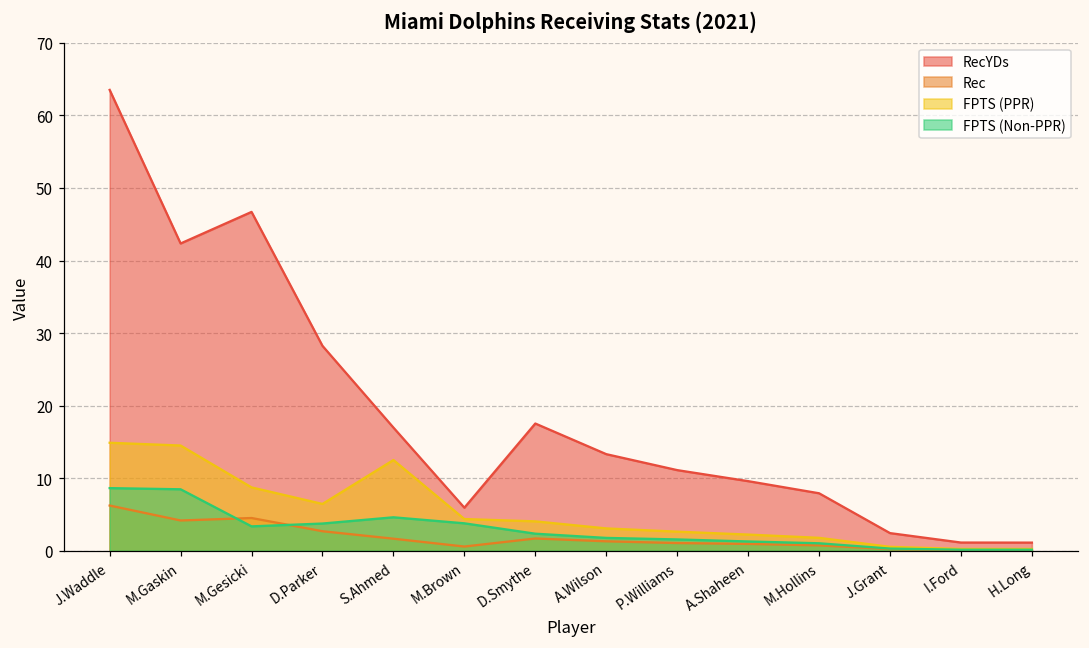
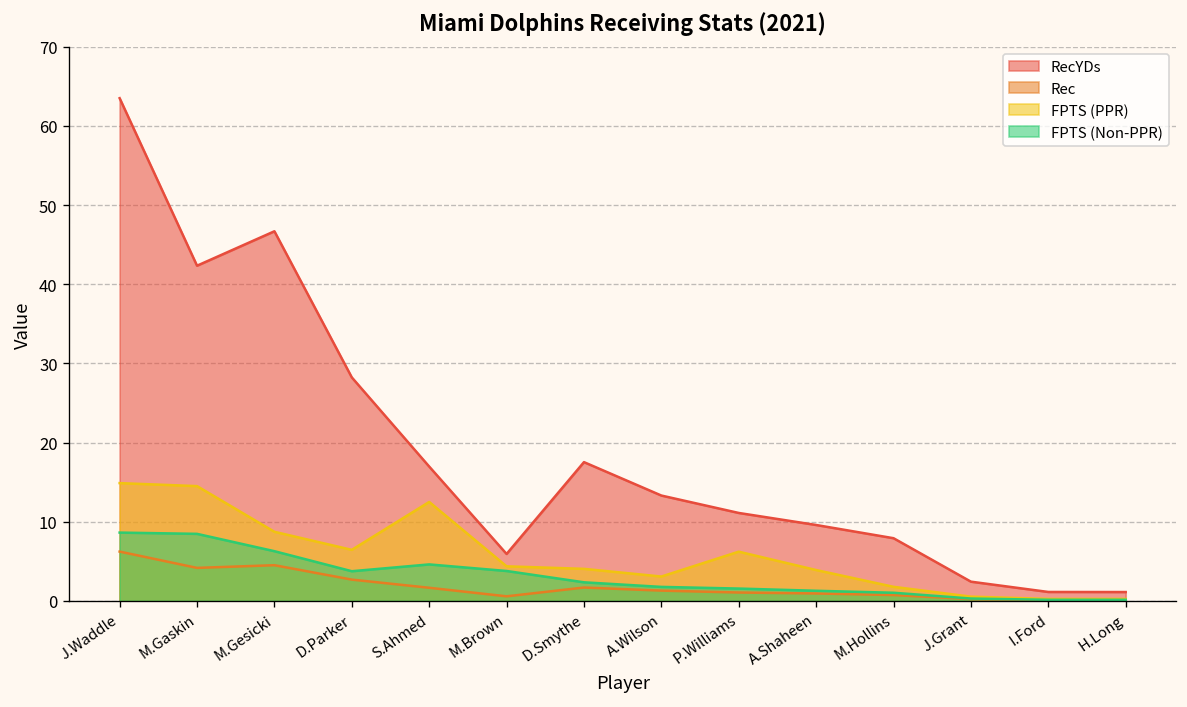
  {
    "FPTS (PPR)": {
      "J.Waddle": 15,
      "M.Gaskin": 15,
      "M.Gesicki": 9,
      "D.Parker": 6,
      "S.Ahmed": 13,
      "M.Brown": 4,
      "D.Smythe": 4,
      "A.Wilson": 3,
-     "P.Williams": 3,
-     "A.Shaheen": 2,
+     "P.Williams": 6,
+     "A.Shaheen": 4,
      "M.Hollins": 2
    },
    "FPTS (Non-PPR)": {
      "J.Waddle": 9,
      "M.Gaskin": 8,
-     "M.Gesicki": 3,
+     "M.Gesicki": 6,
      "D.Parker": 4,
      "S.Ahmed": 5,
      "M.Brown": 4,
      "D.Smythe": 2,
      "A.Wilson": 2,
      "P.Williams": 2
    }
  }
